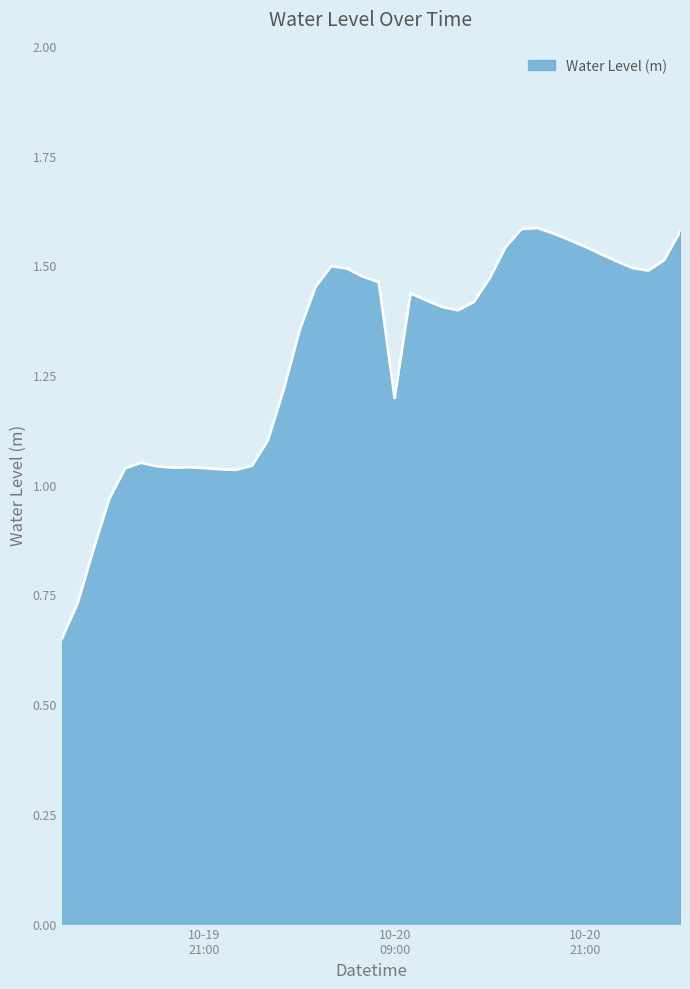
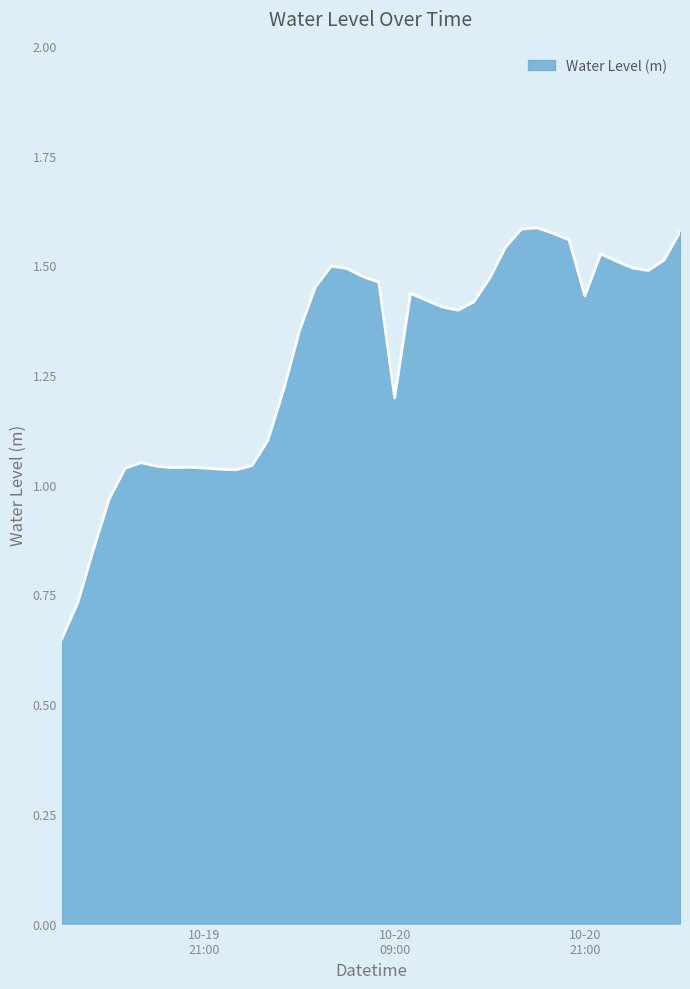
  {
    "10-19 21:00": 1.04,
    "10-20 09:00": 1.20,
-   "10-20 21:00": 1.54
+   "10-20 21:00": 1.43
  }
